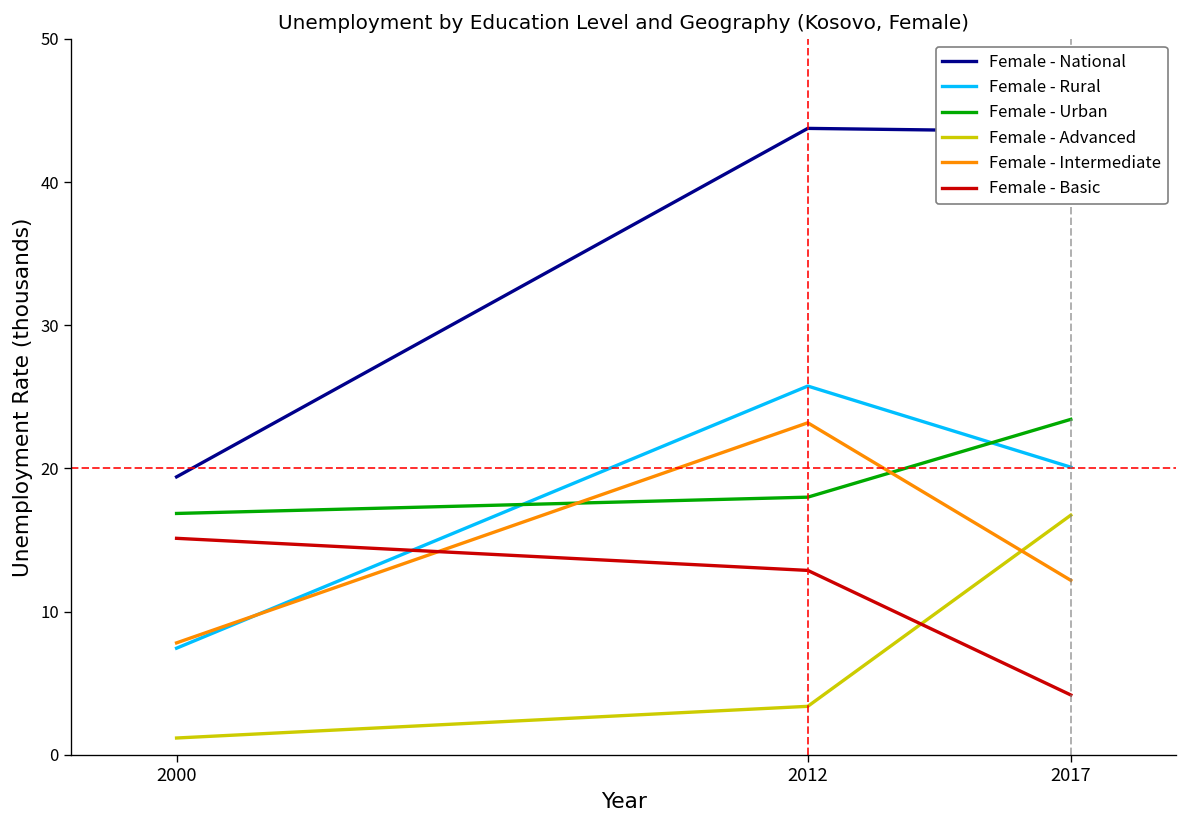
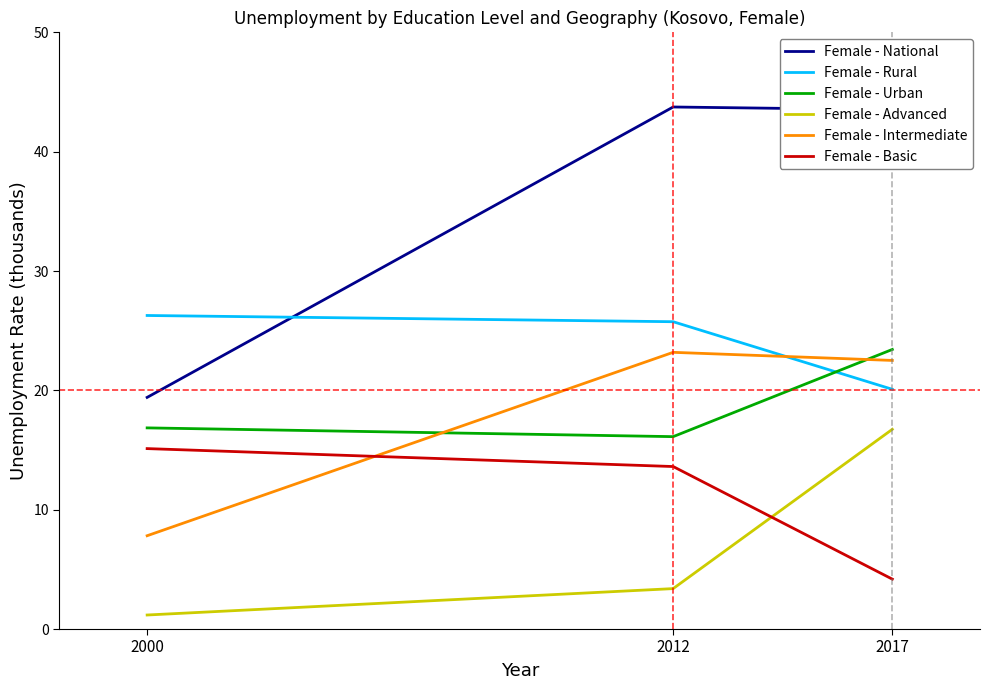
  {
    "Female - National": {
      "2000": 19.4,
      "2012": 43.7
    },
    "Female - Rural": {
-     "2000": 7.4,
+     "2000": 26.3,
      "2012": 25.8,
      "2017": 20.1
    },
    "Female - Urban": {
      "2000": 16.9,
-     "2012": 18.0,
+     "2012": 16.1,
      "2017": 23.4
    },
    "Female - Advanced": {
      "2000": 1.2,
      "2012": 3.4,
      "2017": 16.7
    },
    "Female - Intermediate": {
      "2000": 7.8,
      "2012": 23.2,
-     "2017": 12.2
+     "2017": 22.5
    },
    "Female - Basic": {
      "2000": 15.1,
-     "2012": 12.9,
+     "2012": 13.6,
      "2017": 4.2
    }
  }
